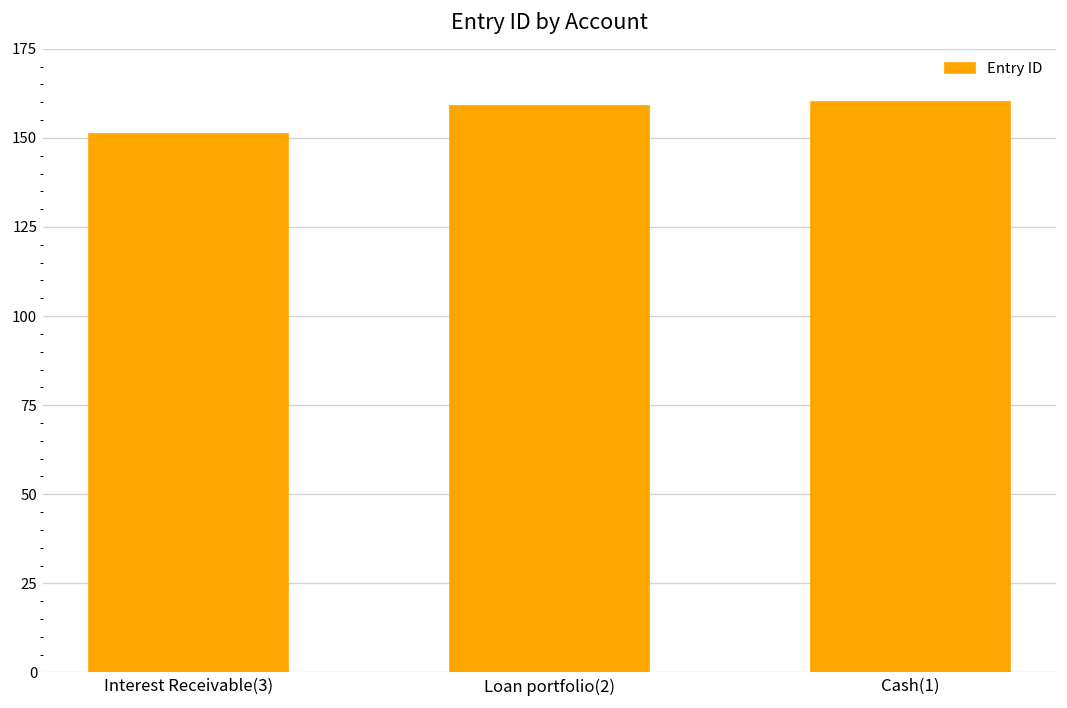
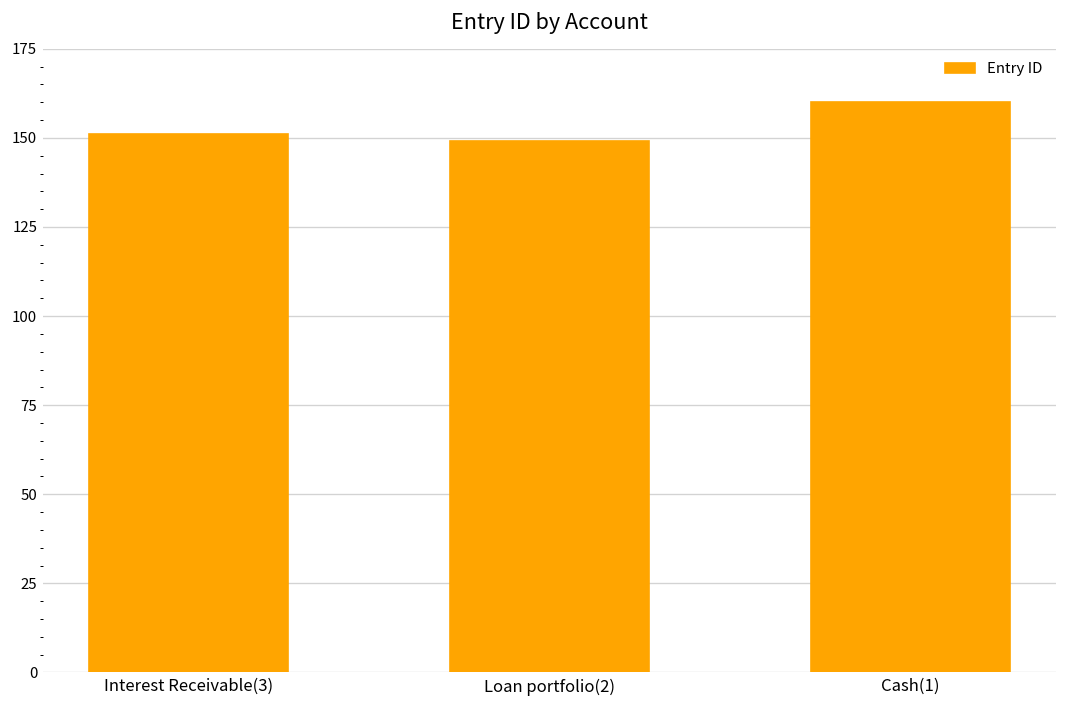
  {
    "Interest Receivable(3)": 151,
-   "Loan portfolio(2)": 159,
+   "Loan portfolio(2)": 149,
    "Cash(1)": 160
  }
